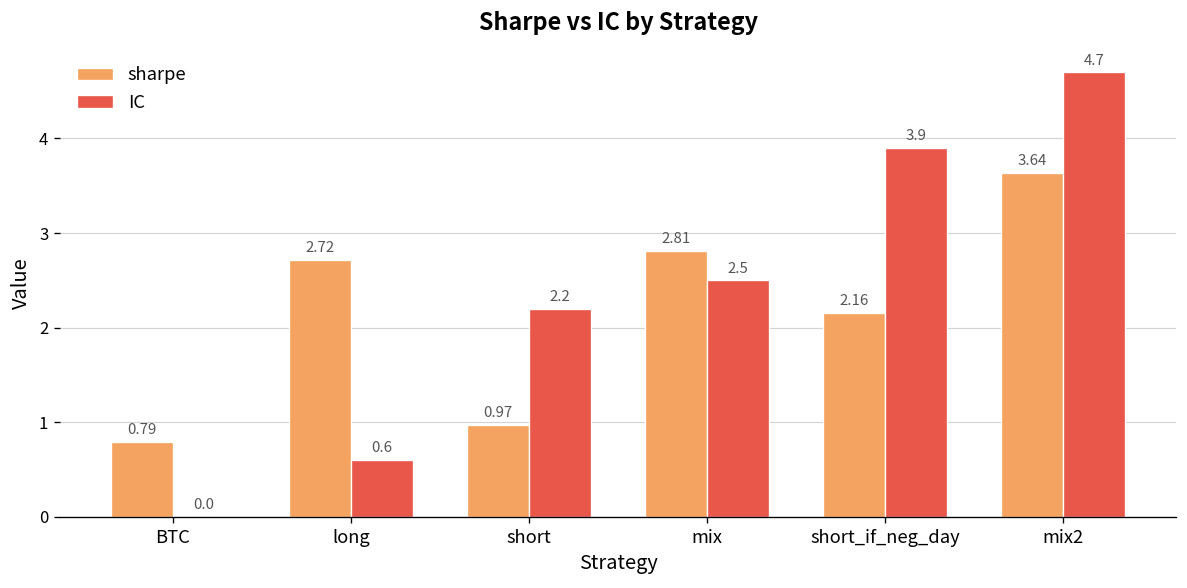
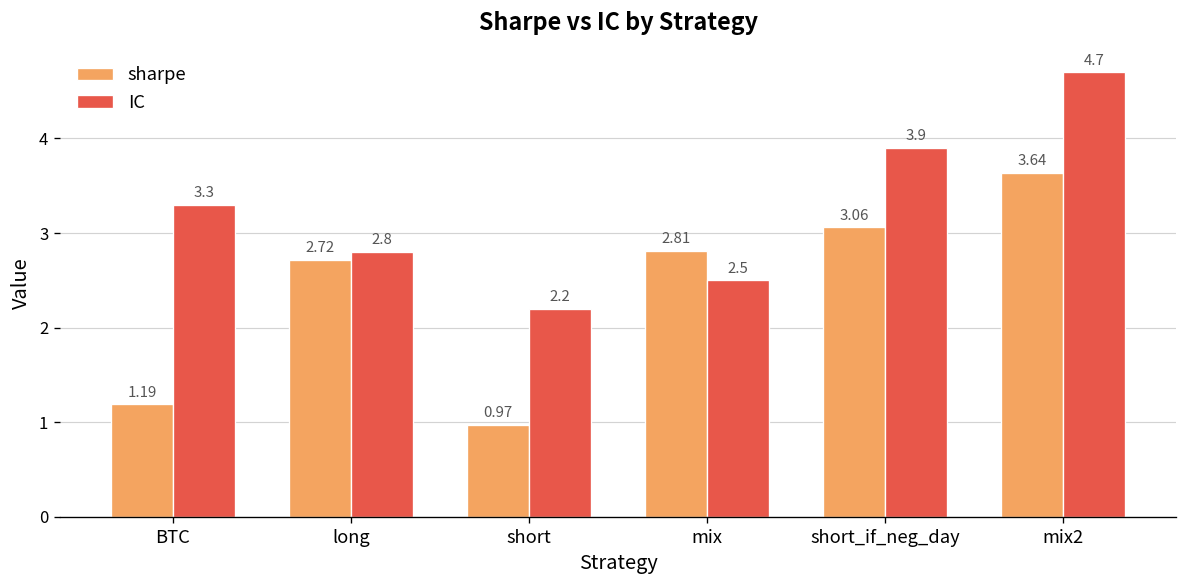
  {
    "sharpe": {
-     "BTC": 0.79,
+     "BTC": 1.19,
      "long": 2.72,
      "short": 0.97,
      "mix": 2.81,
-     "short_if_neg_day": 2.16,
+     "short_if_neg_day": 3.06,
      "mix2": 3.64
    },
    "IC": {
-     "BTC": 0.0,
-     "long": 0.6,
+     "BTC": 3.3,
+     "long": 2.8,
      "short": 2.2,
      "mix": 2.5,
      "short_if_neg_day": 3.9,
      "mix2": 4.7
    }
  }
